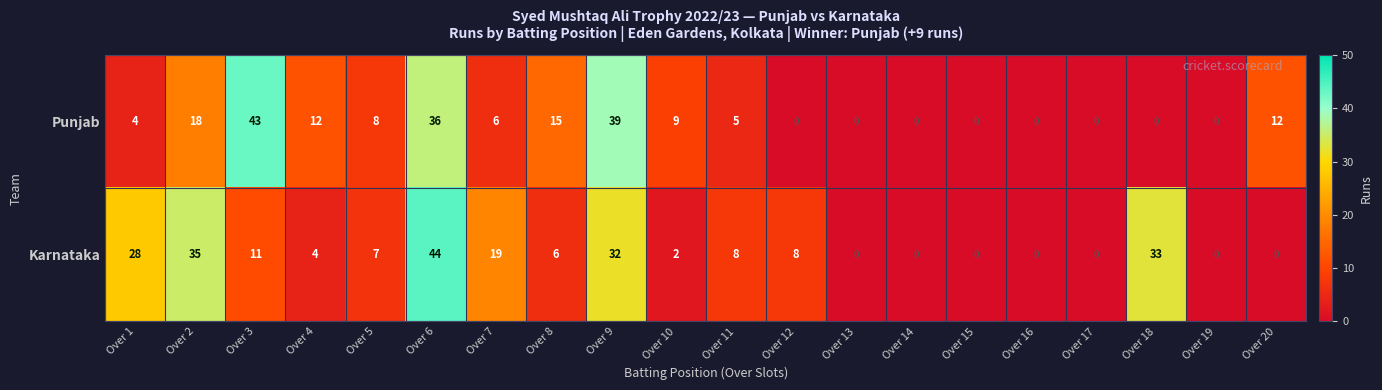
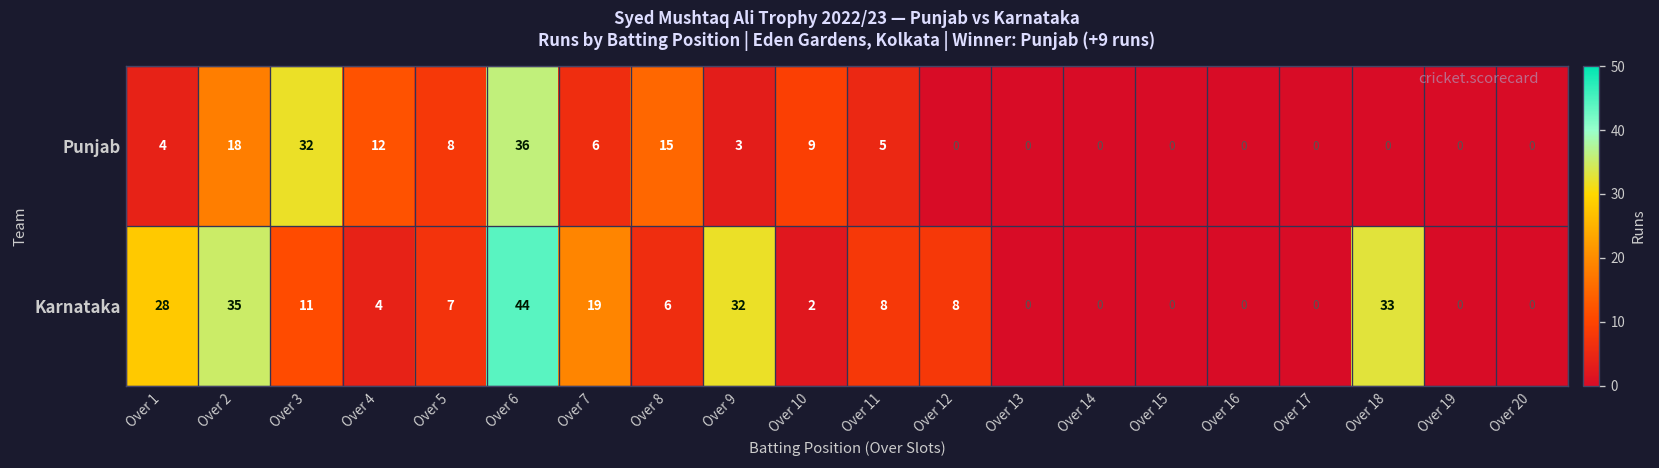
  {
    "Punjab": {
      "Over 1": 4,
      "Over 2": 18,
-     "Over 3": 43,
+     "Over 3": 32,
      "Over 4": 12,
      "Over 5": 8,
      "Over 6": 36,
      "Over 7": 6,
      "Over 8": 15,
-     "Over 9": 39,
+     "Over 9": 3,
      "Over 10": 9,
      "Over 11": 5,
      "Over 12": 0,
      "Over 13": 0,
      "Over 14": 0,
      "Over 15": 0,
      "Over 16": 0,
      "Over 17": 0,
      "Over 18": 0,
-     "Over 20": 12
+     "Over 20": 0
    },
    "Karnataka": {
      "Over 1": 28,
      "Over 2": 35,
      "Over 3": 11,
      "Over 4": 4,
      "Over 5": 7,
      "Over 6": 44,
      "Over 7": 19,
      "Over 8": 6,
      "Over 9": 32,
      "Over 10": 2,
      "Over 11": 8,
      "Over 12": 8,
      "Over 13": 0,
      "Over 14": 0,
      "Over 15": 0,
      "Over 16": 0,
      "Over 17": 0,
      "Over 18": 33,
      "Over 19": 0,
      "Over 20": 0
    }
  }
